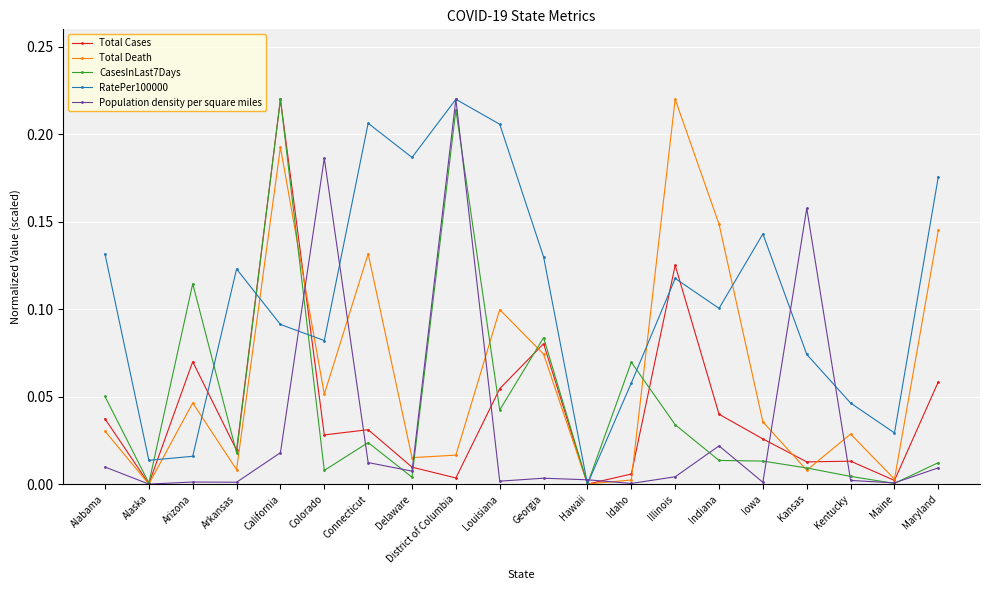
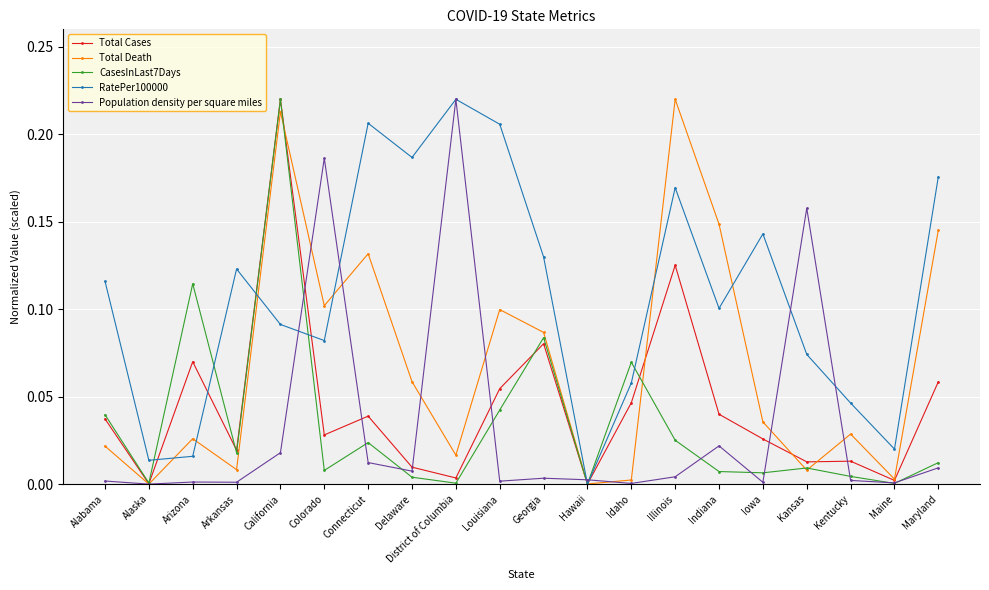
  {
    "Total Cases": {
      "Alabama": 0.037,
      "Arizona": 0.070,
      "Arkansas": 0.019,
      "Colorado": 0.028,
-     "Connecticut": 0.031,
+     "Connecticut": 0.039,
      "Delaware": 0.010,
      "District of Columbia": 0.004,
      "Louisiana": 0.055,
      "Georgia": 0.080,
-     "Idaho": 0.006,
+     "Idaho": 0.047,
      "Illinois": 0.125,
      "Indiana": 0.040,
      "Iowa": 0.026,
      "Kansas": 0.013,
      "Kentucky": 0.013,
      "Maryland": 0.059
    },
    "Total Death": {
-     "Alabama": 0.030,
-     "Arizona": 0.046,
+     "Alabama": 0.022,
+     "Arizona": 0.026,
      "Arkansas": 0.008,
-     "California": 0.193,
-     "Colorado": 0.051,
+     "California": 0.213,
+     "Colorado": 0.102,
      "Connecticut": 0.132,
-     "Delaware": 0.015,
+     "Delaware": 0.059,
      "District of Columbia": 0.017,
      "Louisiana": 0.100,
-     "Georgia": 0.074,
+     "Georgia": 0.087,
      "Idaho": 0.002,
      "Illinois": 0.220,
      "Indiana": 0.149,
      "Iowa": 0.036,
      "Kentucky": 0.029,
      "Maryland": 0.145
    },
    "CasesInLast7Days": {
-     "Alabama": 0.050,
+     "Alabama": 0.040,
      "Arizona": 0.115,
      "Arkansas": 0.018,
      "Colorado": 0.008,
      "Connecticut": 0.024,
      "Delaware": 0.004,
-     "District of Columbia": 0.214,
+     "District of Columbia": 0.001,
      "Louisiana": 0.042,
      "Georgia": 0.084,
      "Idaho": 0.070,
-     "Illinois": 0.034,
-     "Indiana": 0.014,
-     "Iowa": 0.013,
+     "Illinois": 0.025,
+     "Indiana": 0.007,
+     "Iowa": 0.006,
      "Kentucky": 0.004,
      "Maryland": 0.012
    },
    "RatePer100000": {
-     "Alabama": 0.132,
+     "Alabama": 0.116,
      "Alaska": 0.014,
      "Arizona": 0.016,
      "Arkansas": 0.123,
      "California": 0.091,
      "Colorado": 0.082,
      "Connecticut": 0.206,
      "Delaware": 0.187,
      "Louisiana": 0.206,
      "Georgia": 0.130,
      "Idaho": 0.058,
-     "Illinois": 0.118,
+     "Illinois": 0.169,
      "Indiana": 0.100,
      "Iowa": 0.143,
      "Kansas": 0.074,
      "Kentucky": 0.046,
-     "Maine": 0.029,
+     "Maine": 0.020,
      "Maryland": 0.176
    },
    "Population density per square miles": {
-     "Alabama": 0.010,
+     "Alabama": 0.002,
      "Arizona": 0.001,
      "Arkansas": 0.001,
      "California": 0.018,
      "Colorado": 0.186,
      "Connecticut": 0.012,
      "Delaware": 0.007,
      "Louisiana": 0.002,
      "Georgia": 0.003,
      "Hawaii": 0.002,
      "Idaho": 0.000,
      "Illinois": 0.004,
      "Indiana": 0.022,
      "Iowa": 0.001,
      "Kansas": 0.158,
      "Kentucky": 0.002,
      "Maryland": 0.009
    }
  }
